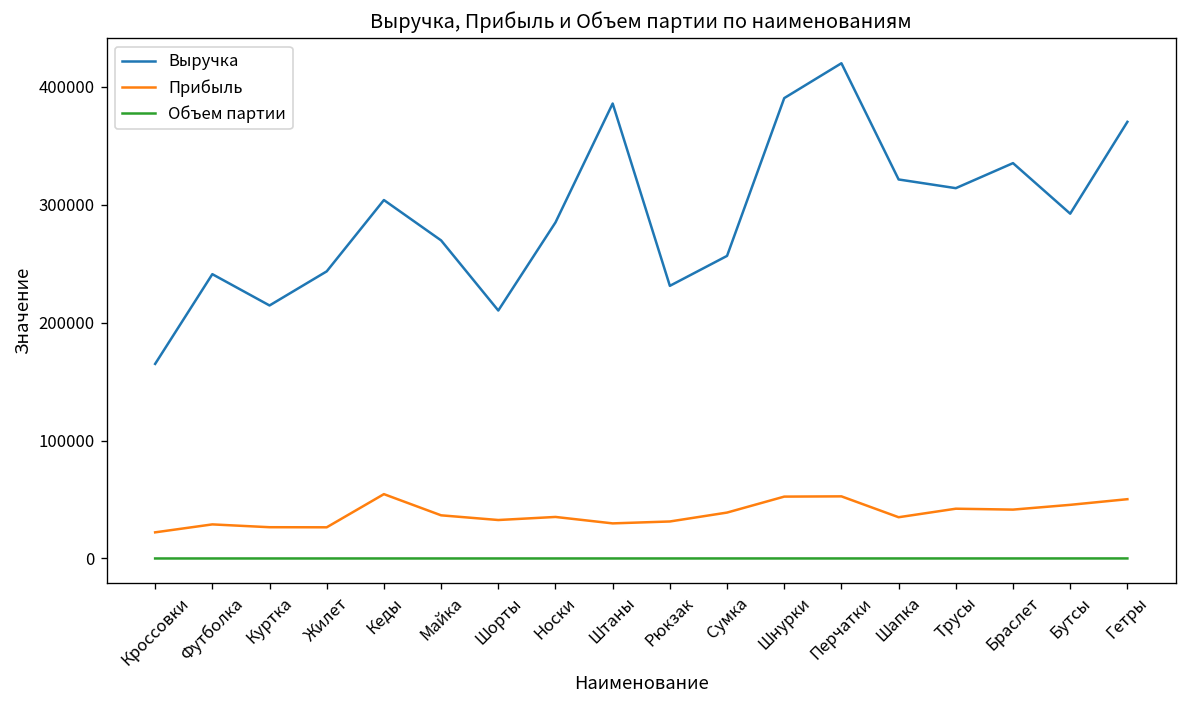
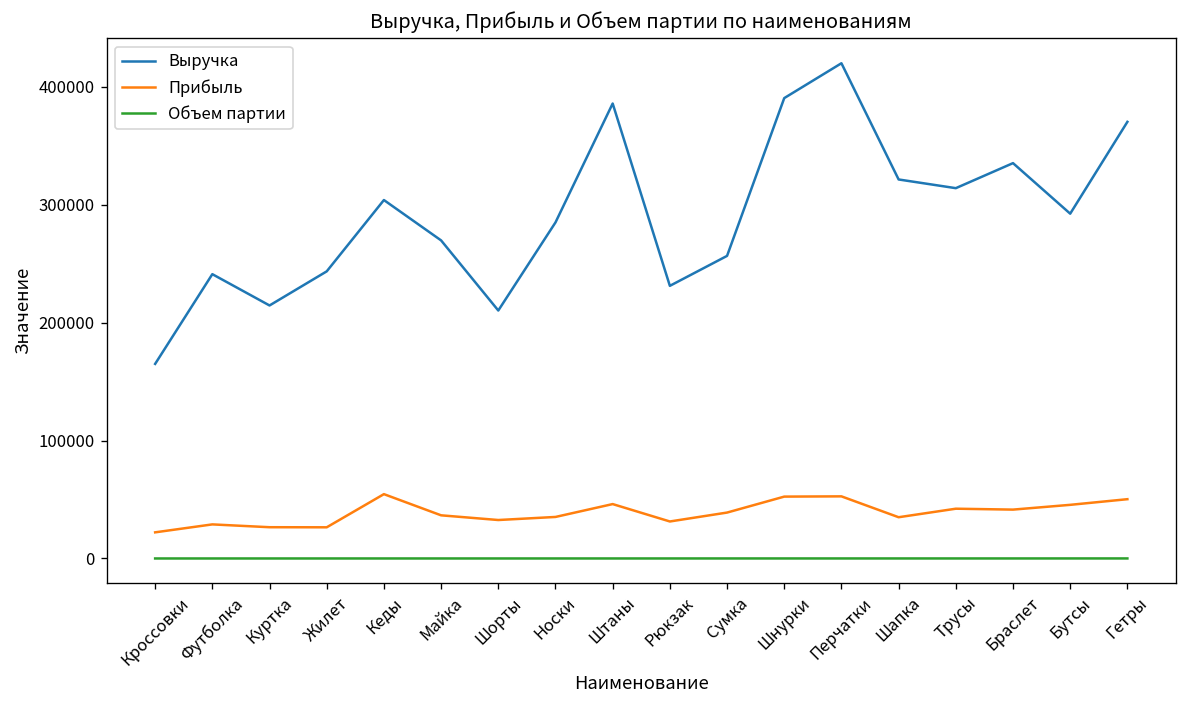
  {
    "Выручка": {
      "Кроссовки": 170000,
      "Футболка": 240000,
      "Куртка": 210000,
      "Жилет": 240000,
      "Кеды": 300000,
      "Майка": 270000,
      "Шорты": 210000,
      "Носки": 290000,
      "Штаны": 390000,
      "Рюкзак": 230000,
      "Сумка": 260000,
      "Шнурки": 390000,
      "Перчатки": 420000,
      "Шапка": 320000,
      "Трусы": 310000,
      "Браслет": 340000,
      "Бутсы": 290000,
      "Гетры": 370000
    },
    "Прибыль": {
      "Кроссовки": 20000,
      "Футболка": 30000,
      "Куртка": 30000,
      "Жилет": 30000,
      "Кеды": 50000,
      "Майка": 40000,
      "Шорты": 30000,
      "Носки": 40000,
-     "Штаны": 30000,
+     "Штаны": 50000,
      "Рюкзак": 30000,
      "Сумка": 40000,
      "Шнурки": 50000,
      "Перчатки": 50000,
      "Шапка": 30000,
      "Трусы": 40000,
      "Браслет": 40000,
      "Бутсы": 50000,
      "Гетры": 50000
    },
    "Объем партии": {
      "Кроссовки": 0,
      "Футболка": 0,
      "Куртка": 0,
      "Жилет": 0,
      "Кеды": 0,
      "Майка": 0,
      "Шорты": 0,
      "Носки": 0,
      "Штаны": 0,
      "Рюкзак": 0,
      "Сумка": 0,
      "Шнурки": 0,
      "Перчатки": 0,
      "Шапка": 0,
      "Трусы": 0,
      "Браслет": 0,
      "Бутсы": 0,
      "Гетры": 0
    }
  }
